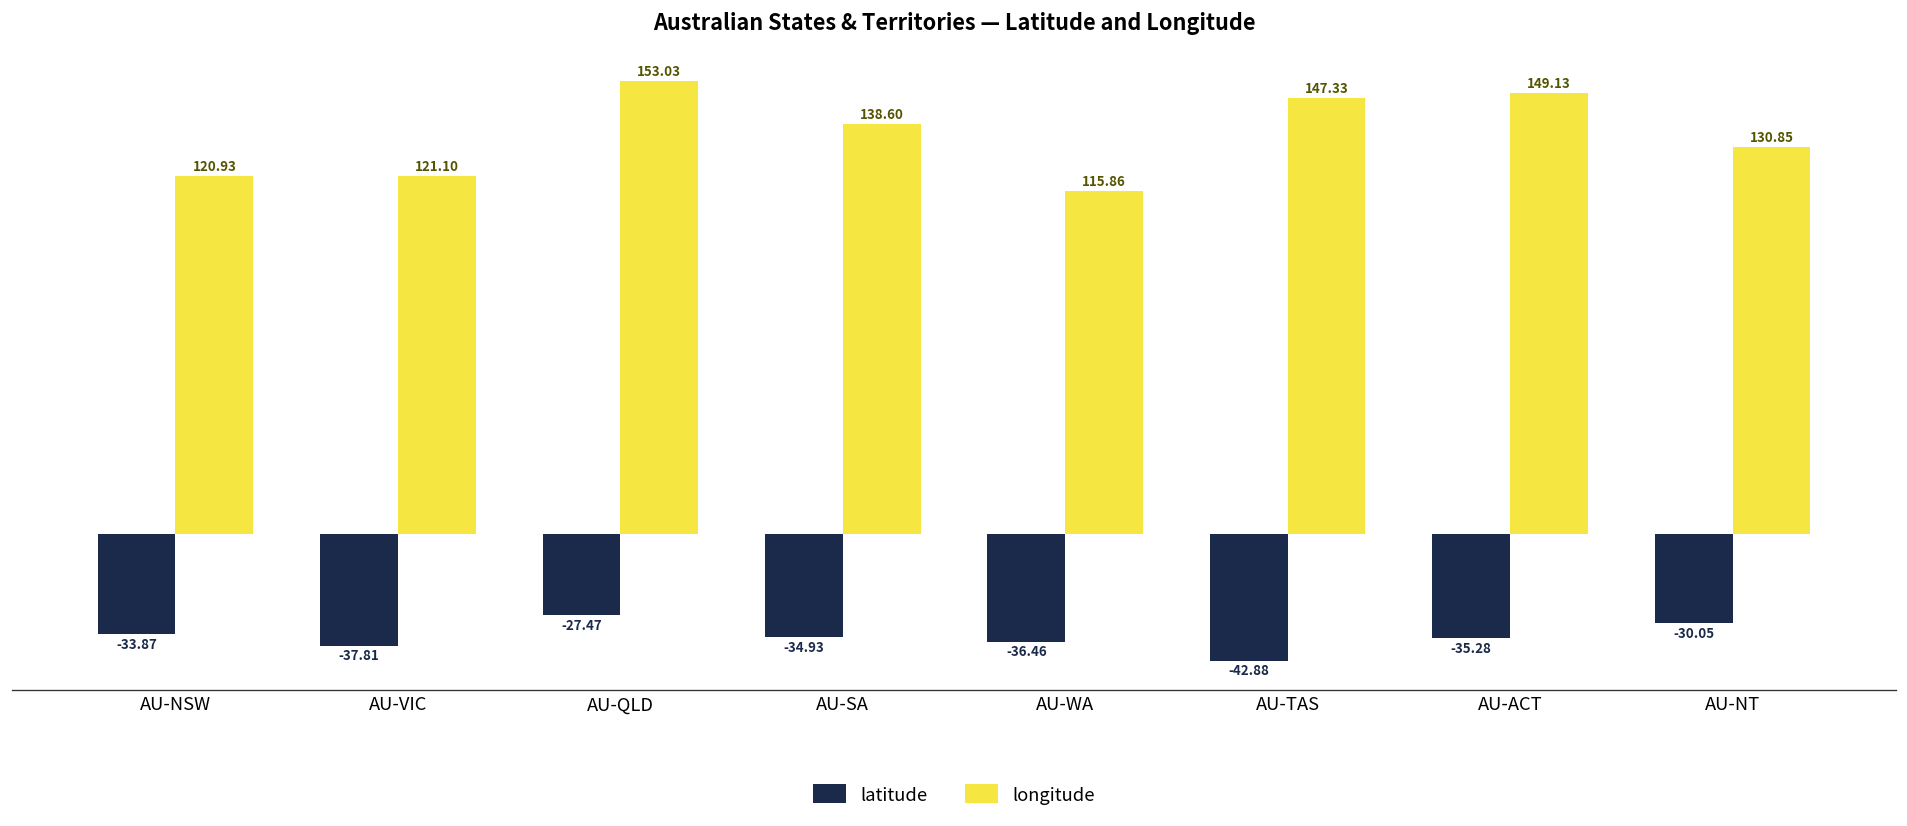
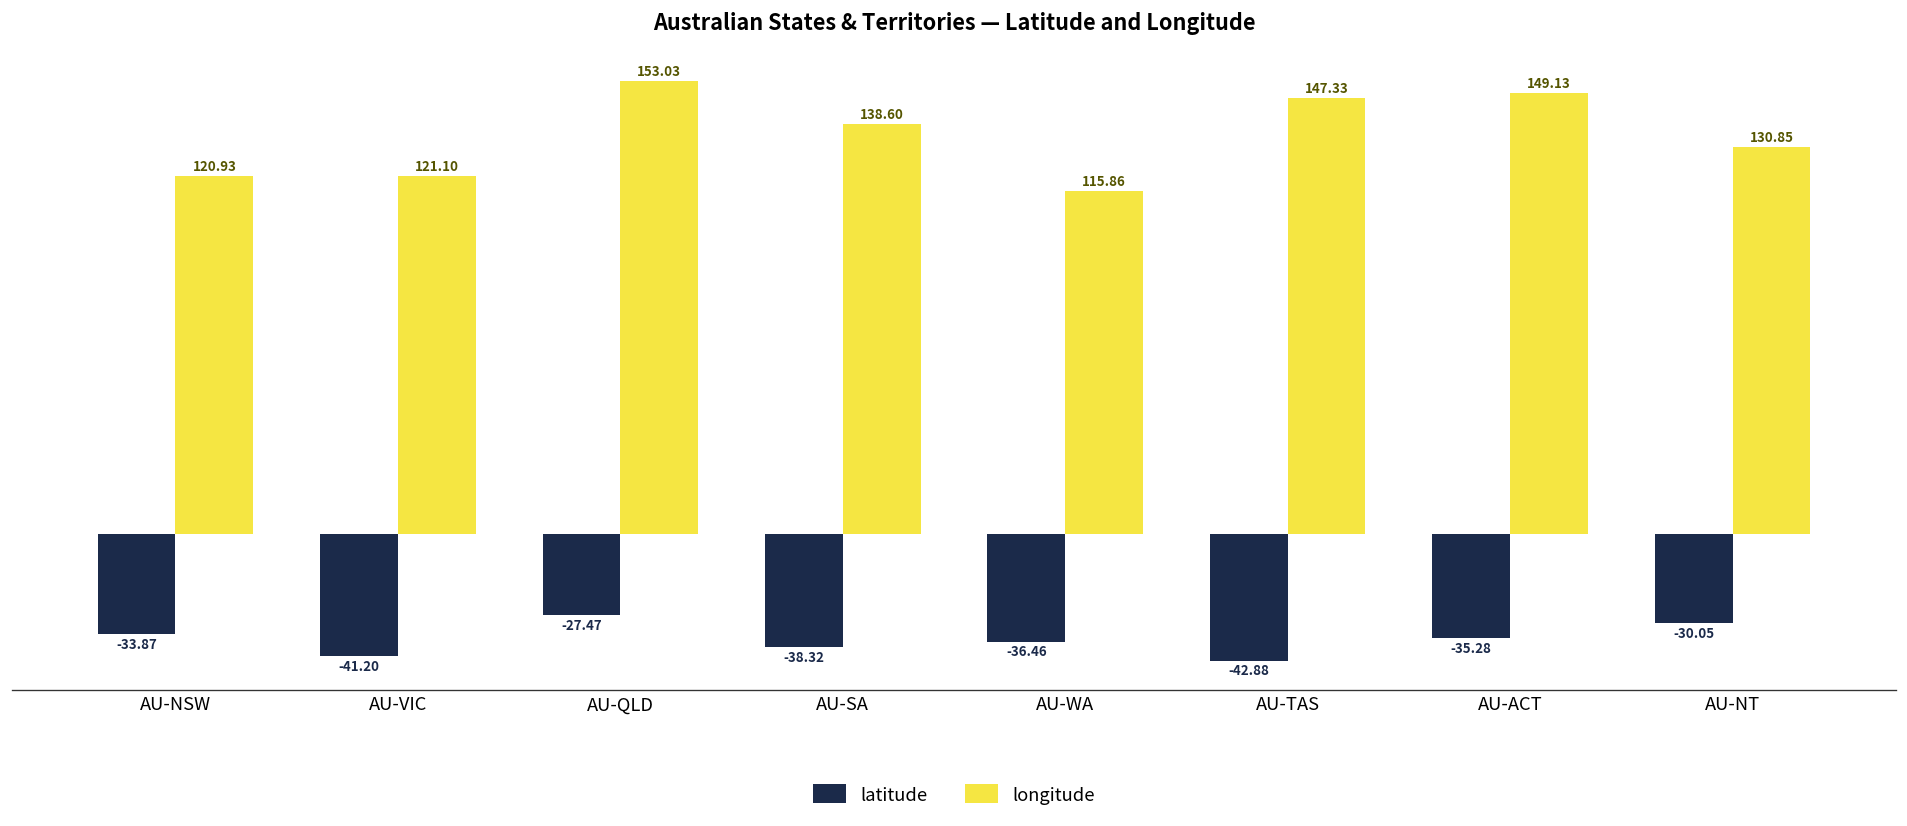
  {
    "latitude": {
      "AU-NSW": -33.87,
-     "AU-VIC": -37.81,
+     "AU-VIC": -41.20,
      "AU-QLD": -27.47,
-     "AU-SA": -34.93,
+     "AU-SA": -38.32,
      "AU-WA": -36.46,
      "AU-TAS": -42.88,
      "AU-ACT": -35.28,
      "AU-NT": -30.05
    },
    "longitude": {
      "AU-NSW": 120.93,
      "AU-VIC": 121.10,
      "AU-QLD": 153.03,
      "AU-SA": 138.60,
      "AU-WA": 115.86,
      "AU-TAS": 147.33,
      "AU-ACT": 149.13,
      "AU-NT": 130.85
    }
  }
